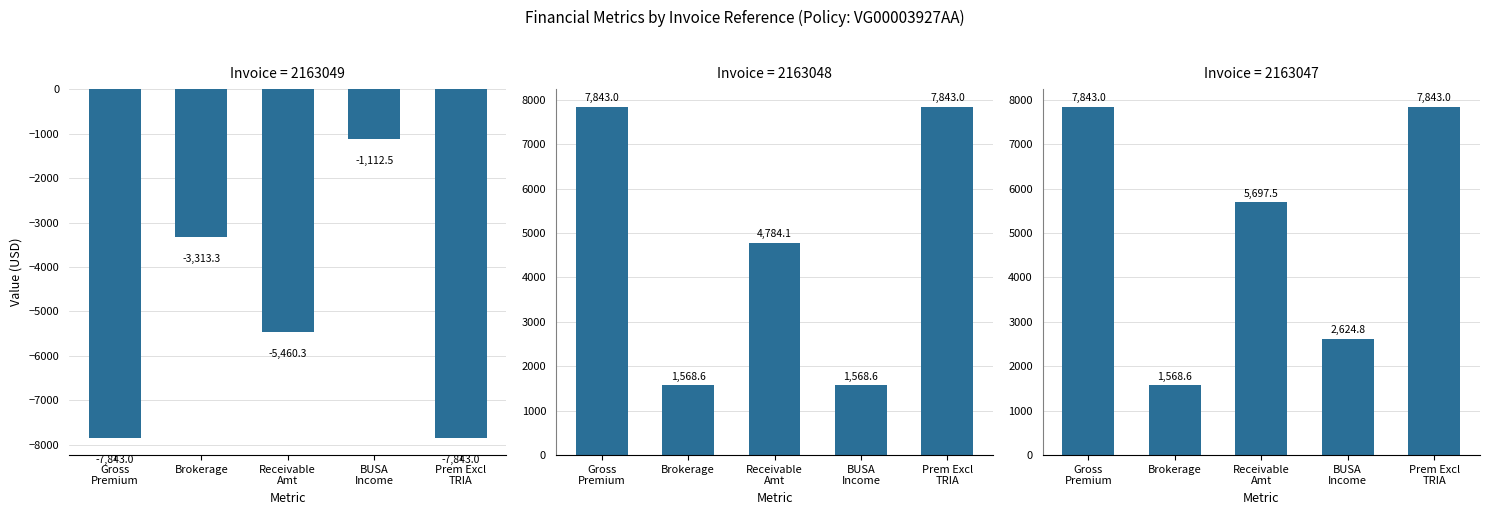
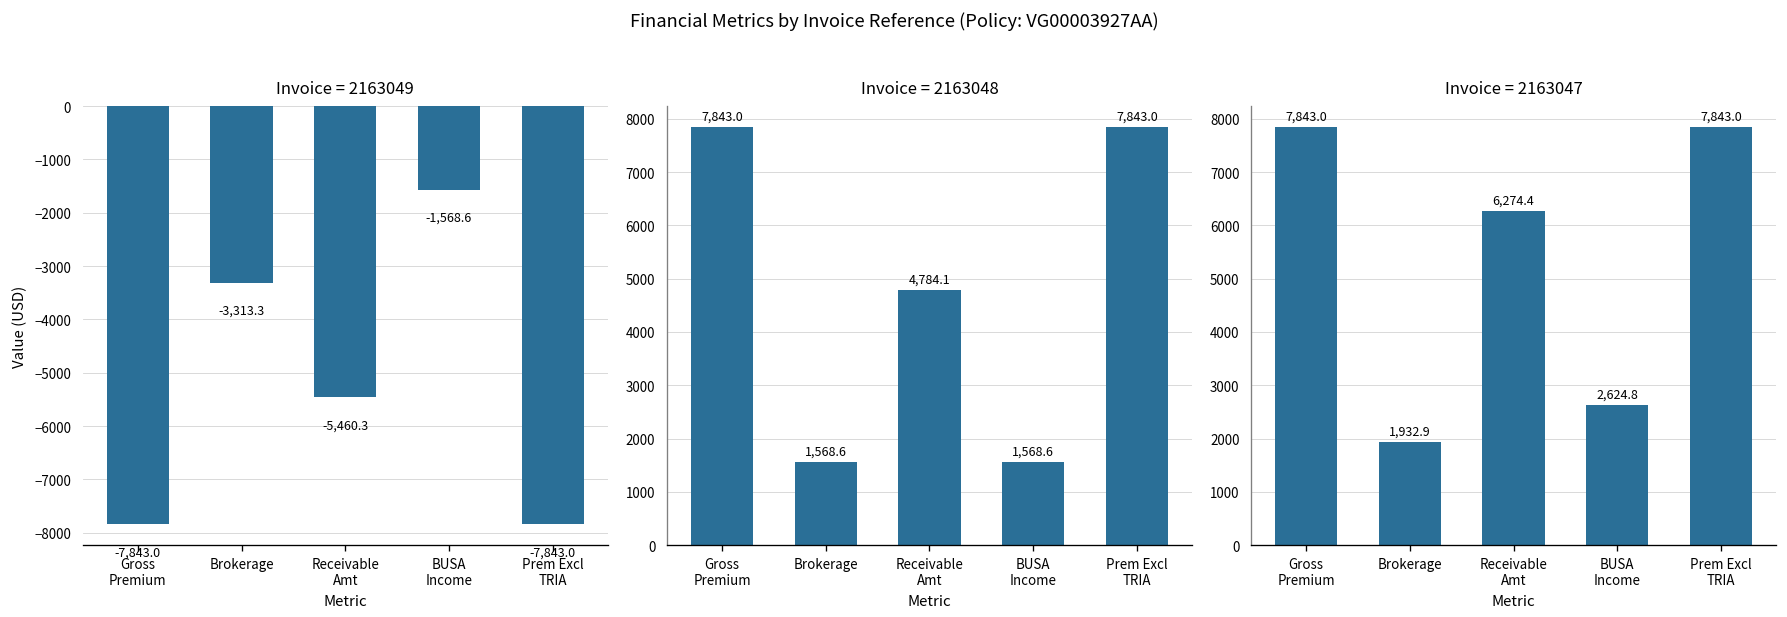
  {
    "Invoice = 2163049": {
      "Gross Premium": "-7,843.0",
      "Brokerage": "-3,313.3",
      "Receivable Amt": "-5,460.3",
-     "BUSA Income": "-1,112.5",
+     "BUSA Income": "-1,568.6",
      "Prem Excl TRIA": "-7,843.0"
    },
    "Invoice = 2163048": {
      "Gross Premium": "7,843.0",
      "Brokerage": "1,568.6",
      "Receivable Amt": "4,784.1",
      "BUSA Income": "1,568.6",
      "Prem Excl TRIA": "7,843.0"
    },
    "Invoice = 2163047": {
      "Gross Premium": "7,843.0",
-     "Brokerage": "1,568.6",
-     "Receivable Amt": "5,697.5",
+     "Brokerage": "1,932.9",
+     "Receivable Amt": "6,274.4",
      "BUSA Income": "2,624.8",
      "Prem Excl TRIA": "7,843.0"
    }
  }
